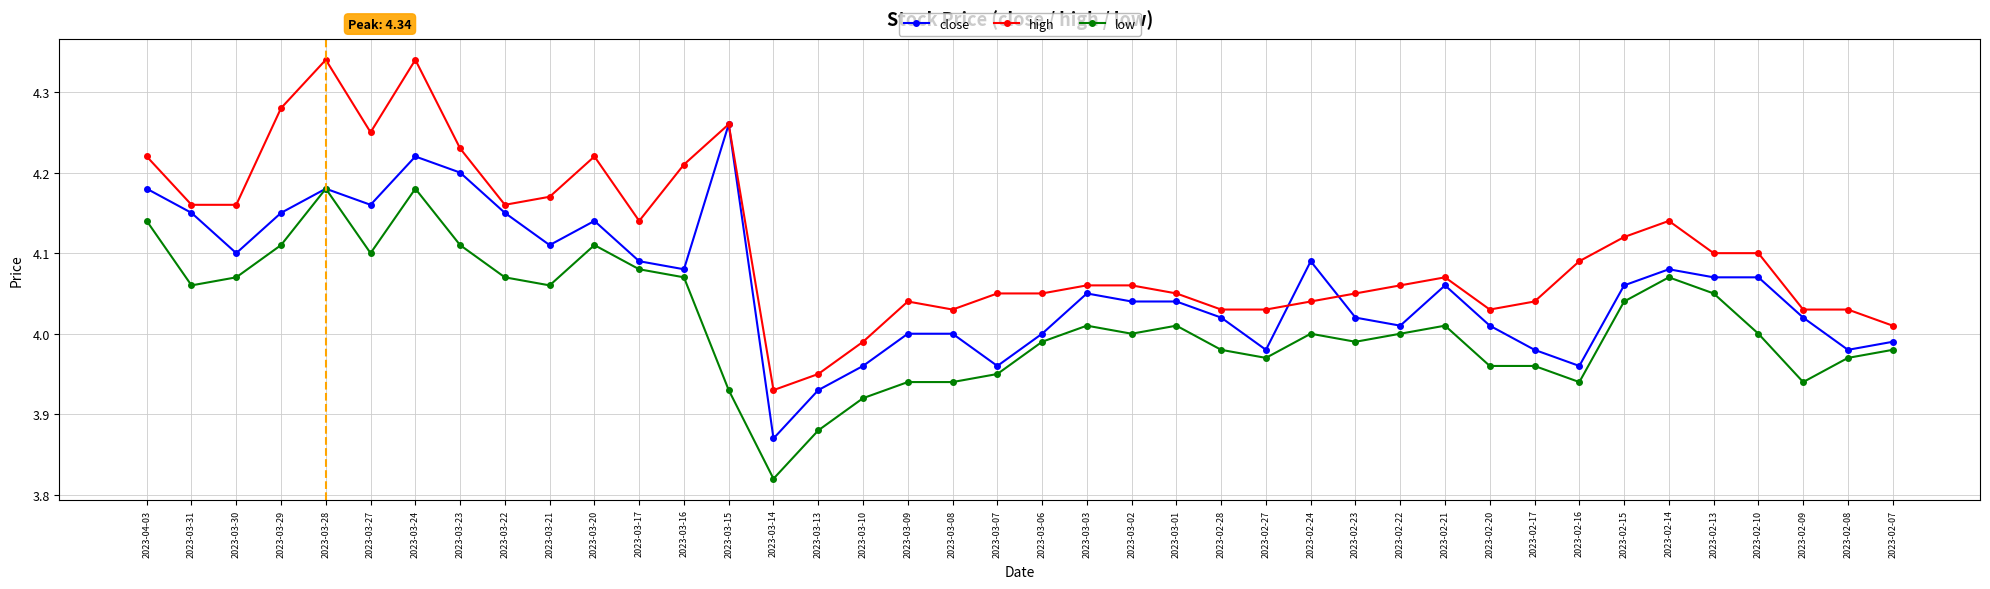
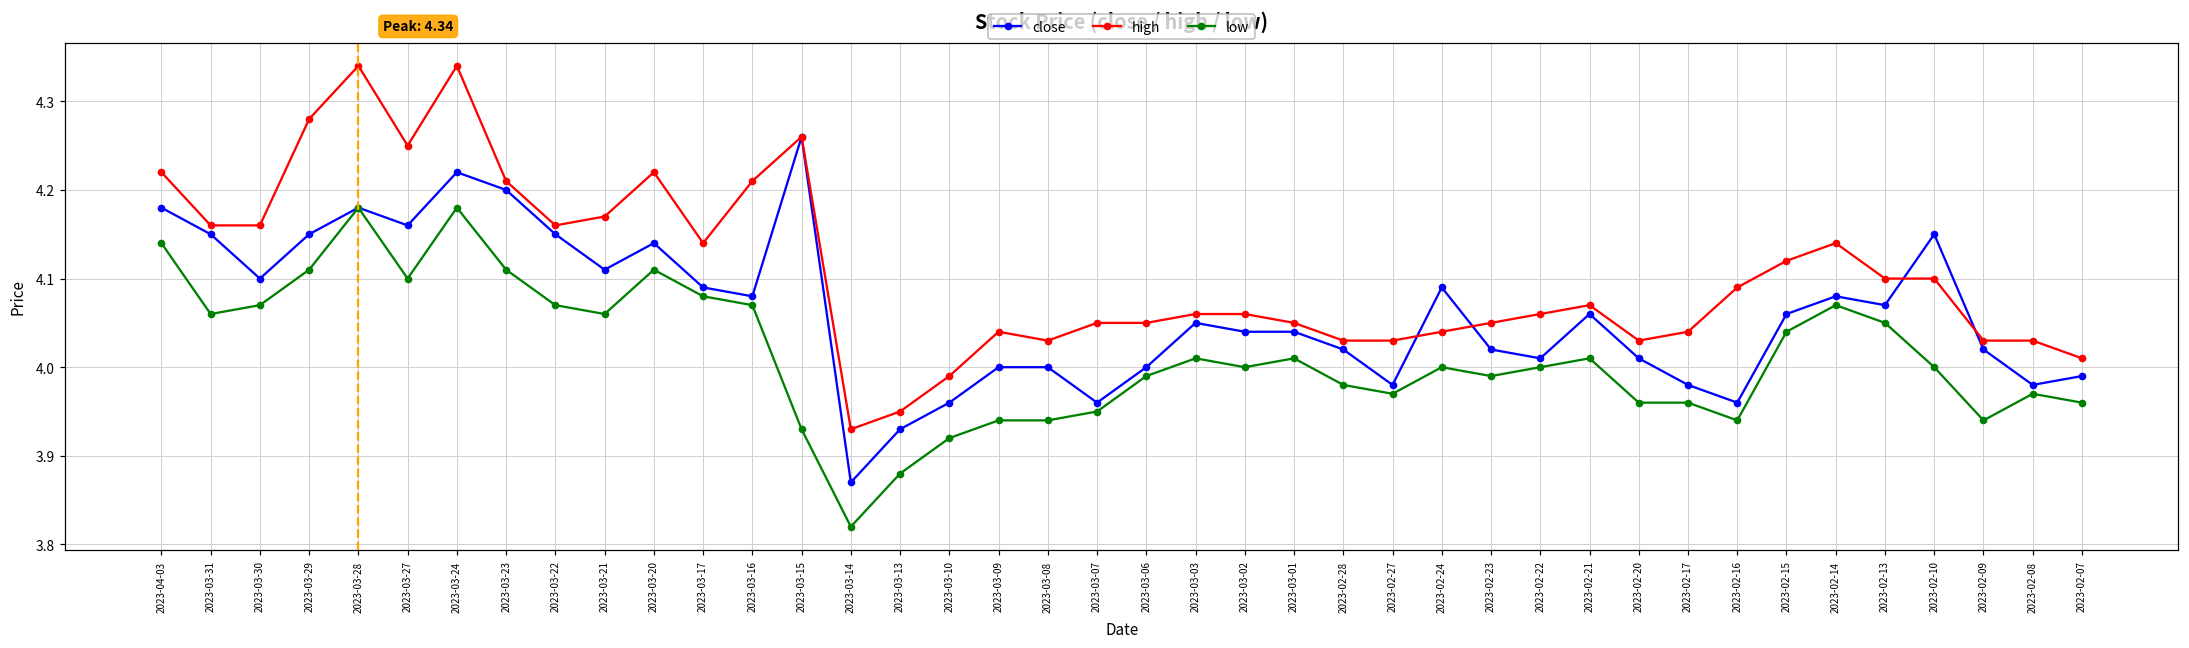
  {
    "close": {
      "2023-04-03": 4.18,
      "2023-03-31": 4.15,
      "2023-03-30": 4.10,
      "2023-03-29": 4.15,
      "2023-03-27": 4.16,
      "2023-03-24": 4.22,
      "2023-03-23": 4.20,
      "2023-03-22": 4.15,
      "2023-03-21": 4.11,
      "2023-03-20": 4.14,
      "2023-03-17": 4.09,
      "2023-03-16": 4.08,
      "2023-03-14": 3.87,
      "2023-03-13": 3.93,
      "2023-03-10": 3.96,
      "2023-03-09": 4.00,
      "2023-03-08": 4.00,
      "2023-03-07": 3.96,
      "2023-03-06": 4.00,
      "2023-03-03": 4.05,
      "2023-03-02": 4.04,
      "2023-03-01": 4.04,
      "2023-02-28": 4.02,
      "2023-02-27": 3.98,
      "2023-02-24": 4.09,
      "2023-02-23": 4.02,
      "2023-02-22": 4.01,
      "2023-02-21": 4.06,
      "2023-02-20": 4.01,
      "2023-02-17": 3.98,
      "2023-02-16": 3.96,
      "2023-02-15": 4.06,
      "2023-02-14": 4.08,
      "2023-02-13": 4.07,
-     "2023-02-10": 4.07,
+     "2023-02-10": 4.15,
      "2023-02-09": 4.02,
      "2023-02-08": 3.98,
      "2023-02-07": 3.99
    },
    "high": {
      "2023-04-03": 4.22,
      "2023-03-31": 4.16,
      "2023-03-30": 4.16,
      "2023-03-29": 4.28,
      "2023-03-28": 4.34,
      "2023-03-27": 4.25,
      "2023-03-24": 4.34,
-     "2023-03-23": 4.23,
+     "2023-03-23": 4.21,
      "2023-03-22": 4.16,
      "2023-03-21": 4.17,
      "2023-03-20": 4.22,
      "2023-03-17": 4.14,
      "2023-03-16": 4.21,
      "2023-03-14": 3.93,
      "2023-03-13": 3.95,
      "2023-03-10": 3.99,
      "2023-03-09": 4.04,
      "2023-03-08": 4.03,
      "2023-03-07": 4.05,
      "2023-03-06": 4.05,
      "2023-03-03": 4.06,
      "2023-03-02": 4.06,
      "2023-03-01": 4.05,
      "2023-02-28": 4.03,
      "2023-02-27": 4.03,
      "2023-02-24": 4.04,
      "2023-02-23": 4.05,
      "2023-02-22": 4.06,
      "2023-02-21": 4.07,
      "2023-02-20": 4.03,
      "2023-02-17": 4.04,
      "2023-02-16": 4.09,
      "2023-02-15": 4.12,
      "2023-02-14": 4.14,
      "2023-02-13": 4.10,
      "2023-02-10": 4.10,
      "2023-02-09": 4.03,
      "2023-02-08": 4.03,
      "2023-02-07": 4.01
    },
    "low": {
      "2023-04-03": 4.14,
      "2023-03-31": 4.06,
      "2023-03-30": 4.07,
      "2023-03-29": 4.11,
      "2023-03-27": 4.10,
      "2023-03-24": 4.18,
      "2023-03-23": 4.11,
      "2023-03-22": 4.07,
      "2023-03-21": 4.06,
      "2023-03-20": 4.11,
      "2023-03-17": 4.08,
      "2023-03-16": 4.07,
      "2023-03-15": 3.93,
      "2023-03-14": 3.82,
      "2023-03-13": 3.88,
      "2023-03-10": 3.92,
      "2023-03-09": 3.94,
      "2023-03-08": 3.94,
      "2023-03-07": 3.95,
      "2023-03-06": 3.99,
      "2023-03-03": 4.01,
      "2023-03-02": 4.00,
      "2023-03-01": 4.01,
      "2023-02-28": 3.98,
      "2023-02-27": 3.97,
      "2023-02-24": 4.00,
      "2023-02-23": 3.99,
      "2023-02-22": 4.00,
      "2023-02-21": 4.01,
      "2023-02-20": 3.96,
      "2023-02-17": 3.96,
      "2023-02-16": 3.94,
      "2023-02-15": 4.04,
      "2023-02-14": 4.07,
      "2023-02-13": 4.05,
      "2023-02-10": 4.00,
      "2023-02-09": 3.94,
      "2023-02-08": 3.97,
-     "2023-02-07": 3.98
+     "2023-02-07": 3.96
    }
  }
